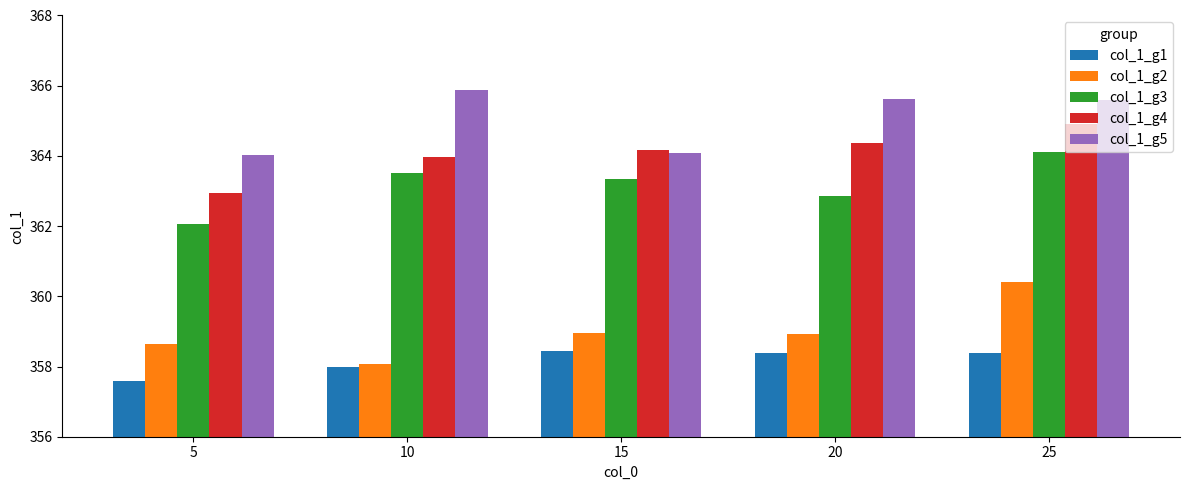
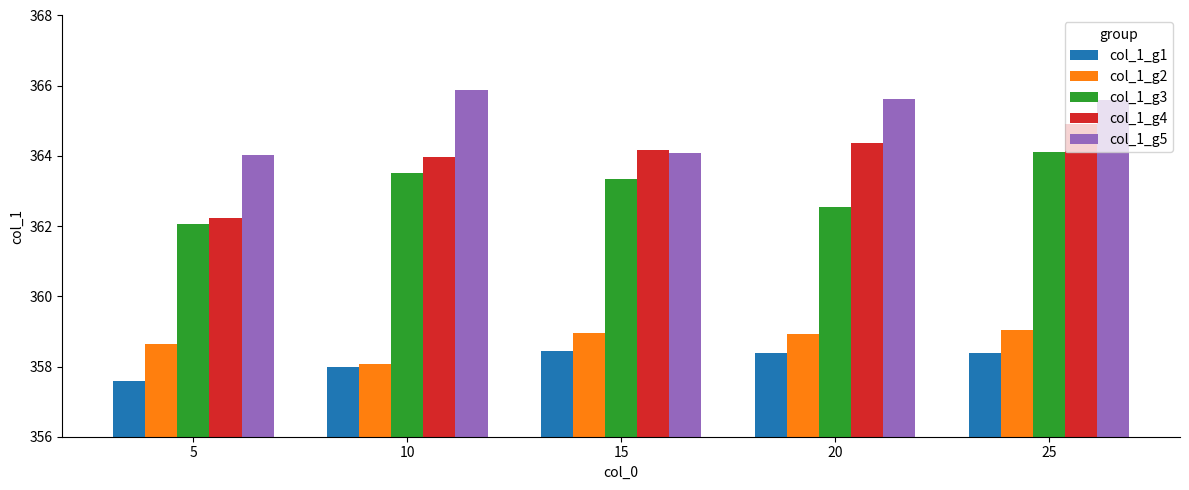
  {
    "col_1_g1": {
      "5": 357.6,
      "10": 358.0,
      "15": 358.4,
      "20": 358.4,
      "25": 358.4
    },
    "col_1_g2": {
      "5": 358.6,
      "10": 358.1,
      "15": 359.0,
      "20": 358.9,
-     "25": 360.4
+     "25": 359.0
    },
    "col_1_g3": {
      "5": 362.1,
      "10": 363.5,
      "15": 363.3,
-     "20": 362.9,
+     "20": 362.5,
      "25": 364.1
    },
    "col_1_g4": {
-     "5": 362.9,
+     "5": 362.2,
      "10": 364.0,
      "15": 364.2,
      "20": 364.4
    },
    "col_1_g5": {
      "5": 364.0,
      "10": 365.9,
      "15": 364.1,
      "20": 365.6
    }
  }
